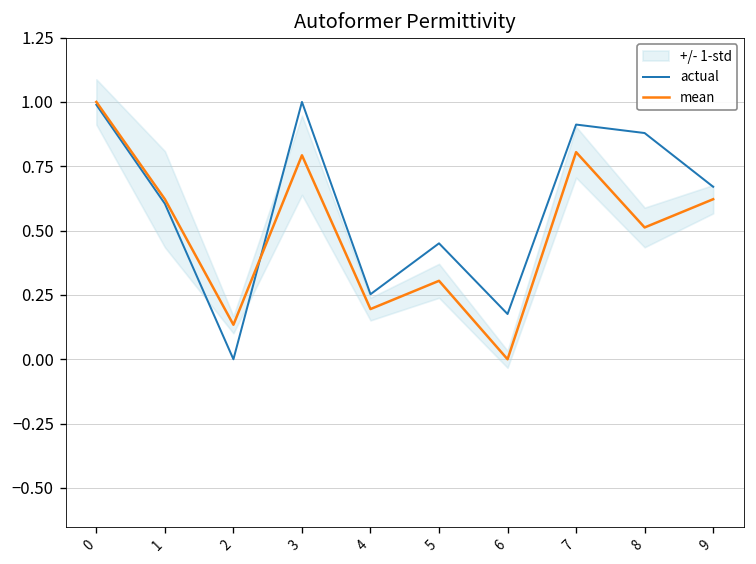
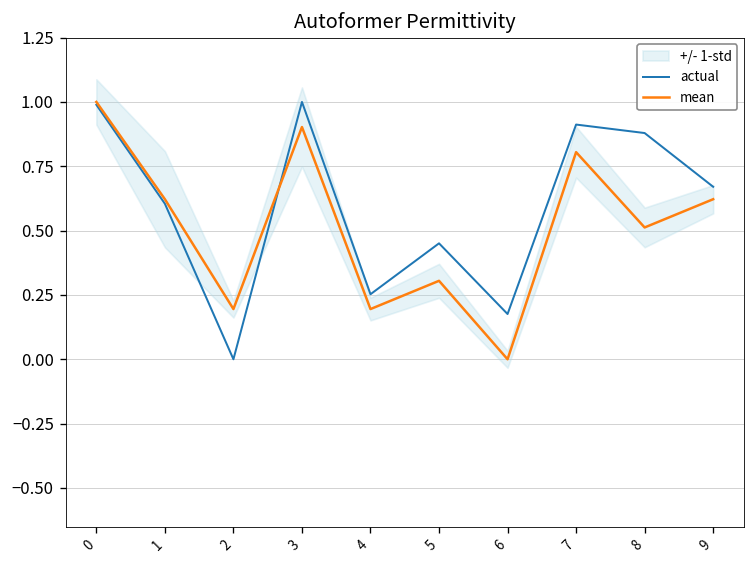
  {
    "actual": {
      "1": 0.60,
      "2": 0.00,
      "3": 1.00,
      "4": 0.25,
      "5": 0.45,
      "6": 0.18,
      "8": 0.88
    },
    "mean": {
      "1": 0.62,
-     "2": 0.13,
-     "3": 0.79,
+     "2": 0.20,
+     "3": 0.90,
      "4": 0.20,
      "5": 0.30,
      "6": 0.00,
      "7": 0.80,
      "8": 0.51,
      "9": 0.62
    }
  }
